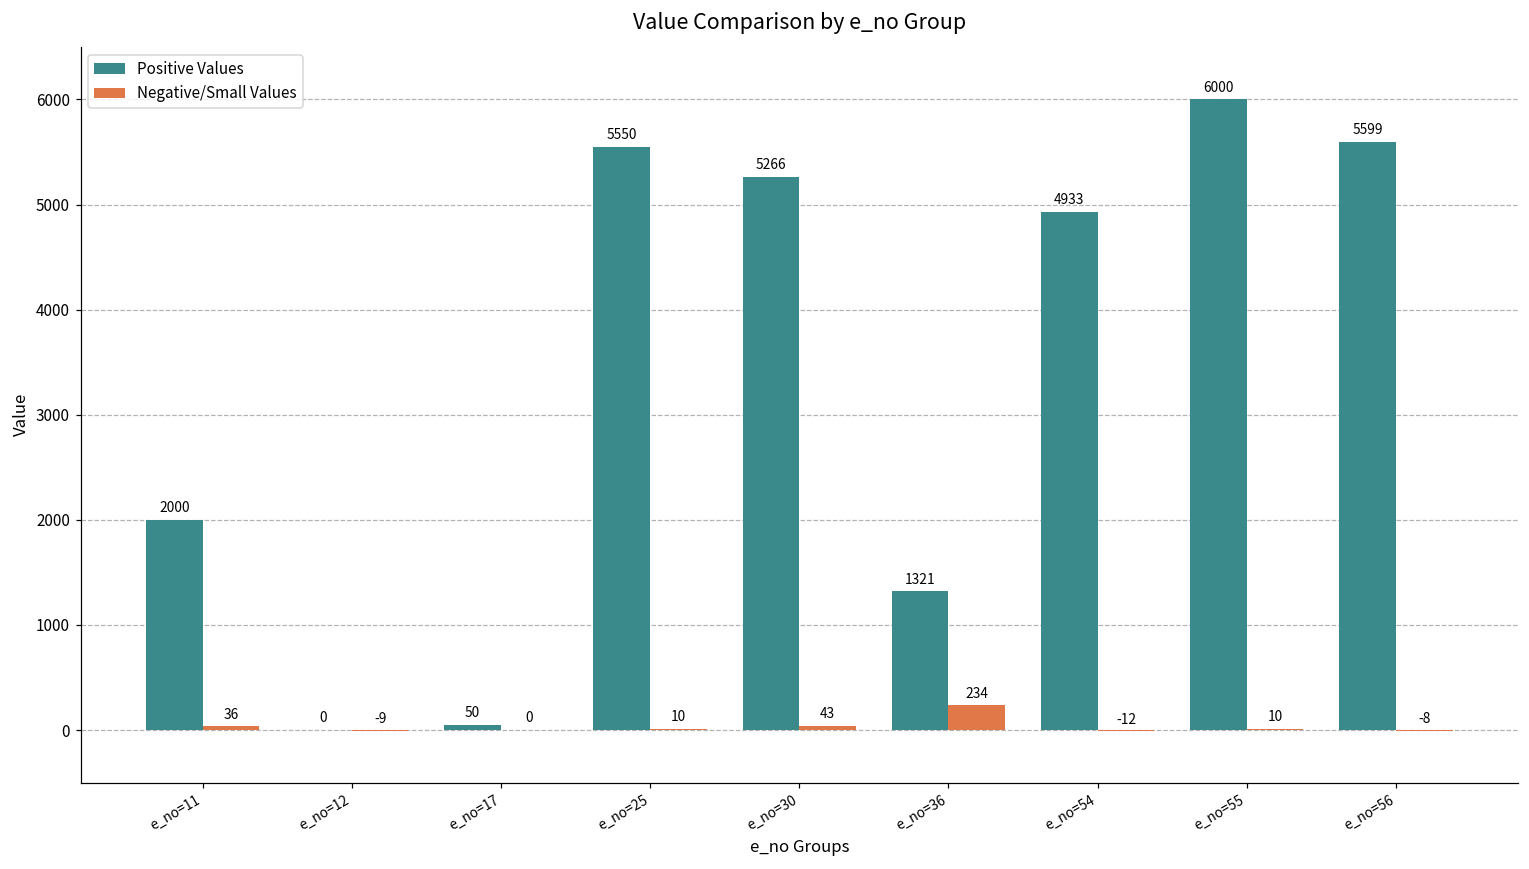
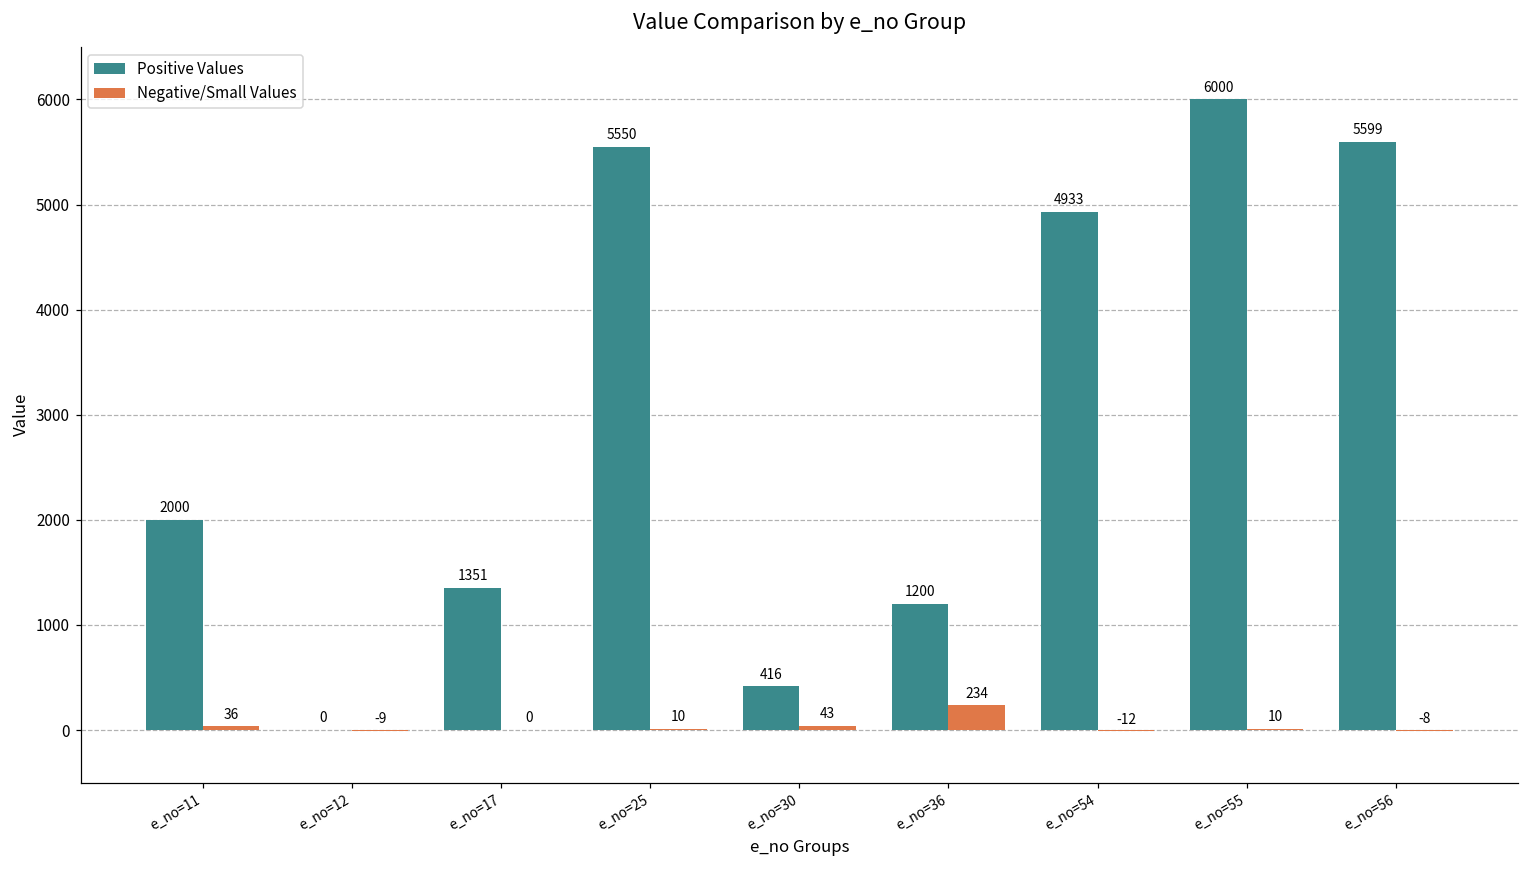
  {
    "Positive Values": {
      "e_no=11": 2000,
      "e_no=12": 0,
-     "e_no=17": 50,
+     "e_no=17": 1351,
      "e_no=25": 5550,
-     "e_no=30": 5266,
-     "e_no=36": 1321,
+     "e_no=30": 416,
+     "e_no=36": 1200,
      "e_no=54": 4933,
      "e_no=55": 6000,
      "e_no=56": 5599
    },
    "Negative/Small Values": {
      "e_no=11": 36,
      "e_no=12": -9,
      "e_no=17": 0,
      "e_no=25": 10,
      "e_no=30": 43,
      "e_no=36": 234,
      "e_no=54": -12,
      "e_no=55": 10,
      "e_no=56": -8
    }
  }
